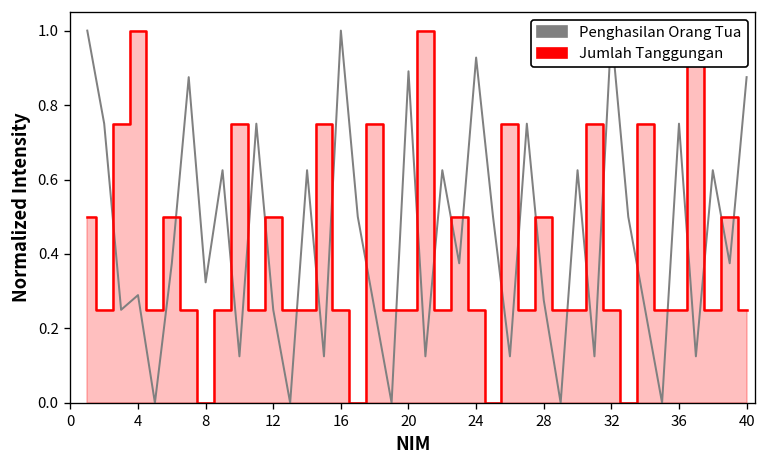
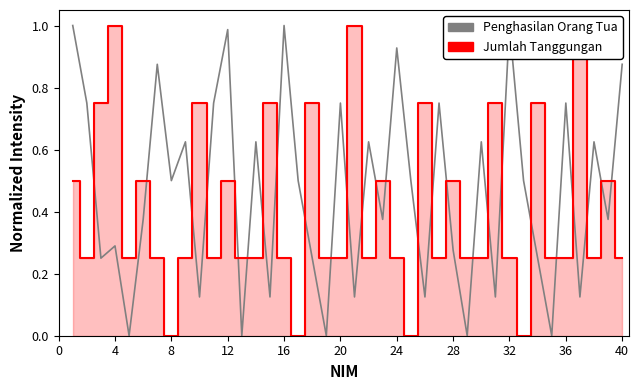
  {
    "Penghasilan Orang Tua": {
      "4": 0.29,
-     "8": 0.32,
-     "12": 0.25,
+     "8": 0.50,
+     "12": 0.99,
      "16": 1.00,
-     "20": 0.89,
+     "20": 0.75,
      "24": 0.93,
      "28": 0.28,
      "36": 0.75,
      "40": 0.88
    }
  }
